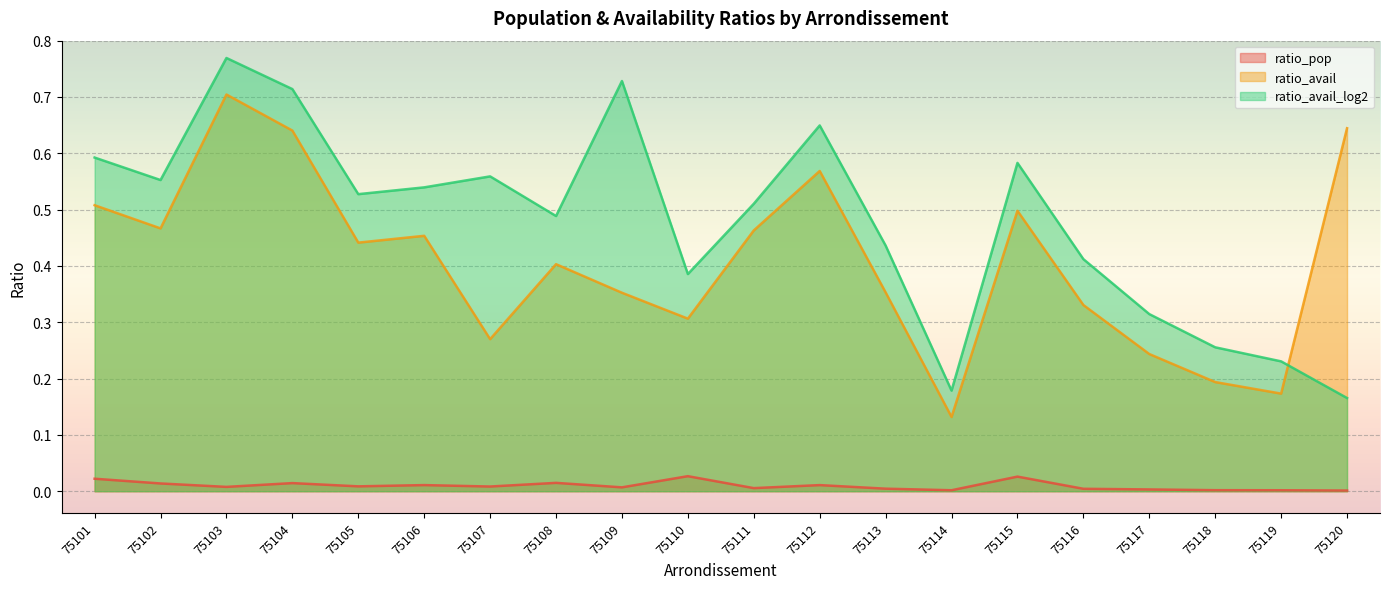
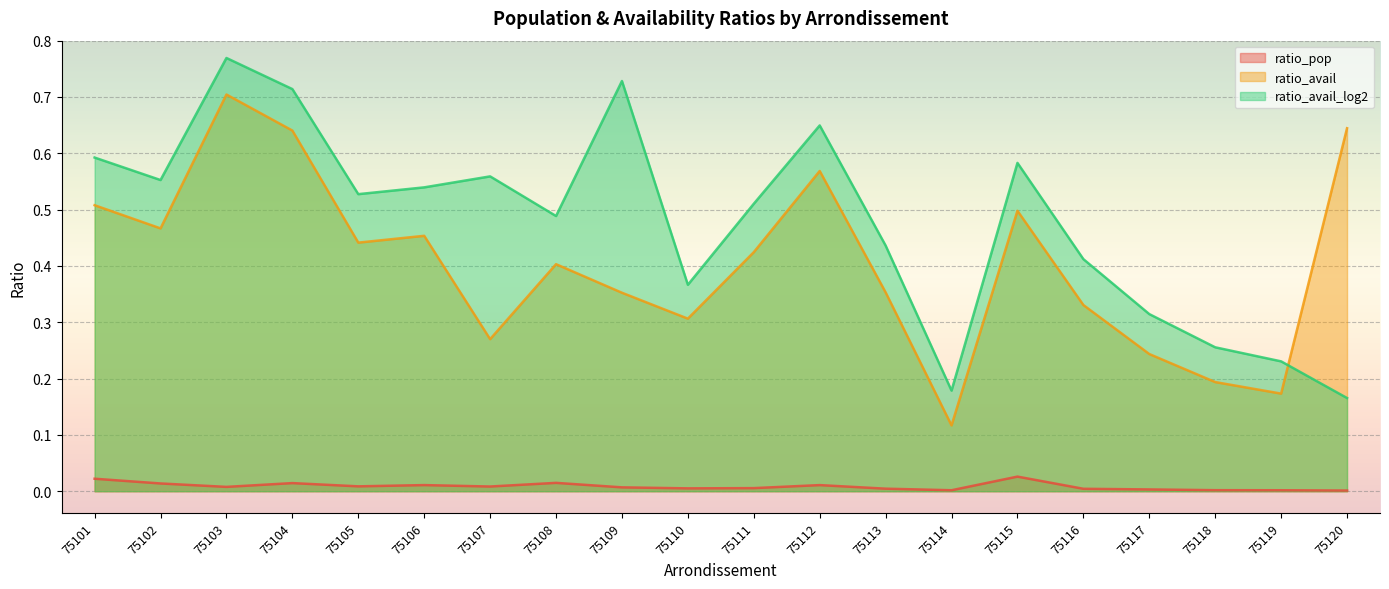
  {
    "ratio_pop": {
      "75101": 0.02,
      "75102": 0.01,
      "75103": 0.01,
      "75104": 0.01,
      "75105": 0.01,
      "75106": 0.01,
      "75107": 0.01,
      "75108": 0.01,
      "75109": 0.01,
-     "75110": 0.03,
+     "75110": 0.01,
      "75111": 0.01,
      "75112": 0.01,
      "75113": 0.00,
      "75114": 0.00,
      "75115": 0.03,
      "75116": 0.00,
      "75117": 0.00,
      "75118": 0.00,
      "75119": 0.00,
      "75120": 0.00
    },
    "ratio_avail": {
      "75101": 0.51,
      "75102": 0.47,
      "75103": 0.70,
      "75104": 0.64,
      "75105": 0.44,
      "75106": 0.45,
      "75107": 0.27,
      "75108": 0.40,
      "75109": 0.35,
      "75110": 0.31,
-     "75111": 0.46,
+     "75111": 0.42,
      "75112": 0.57,
      "75113": 0.35,
-     "75114": 0.13,
+     "75114": 0.12,
      "75115": 0.50,
      "75116": 0.33,
      "75117": 0.24,
      "75118": 0.19,
      "75119": 0.17,
      "75120": 0.64
    },
    "ratio_avail_log2": {
      "75101": 0.59,
      "75102": 0.55,
      "75103": 0.77,
      "75104": 0.71,
      "75105": 0.53,
      "75106": 0.54,
      "75107": 0.56,
      "75108": 0.49,
      "75109": 0.73,
-     "75110": 0.39,
+     "75110": 0.37,
      "75111": 0.51,
      "75112": 0.65,
      "75113": 0.44,
      "75114": 0.18,
      "75115": 0.58,
      "75116": 0.41,
      "75117": 0.31,
      "75118": 0.26,
      "75119": 0.23,
      "75120": 0.17
    }
  }
